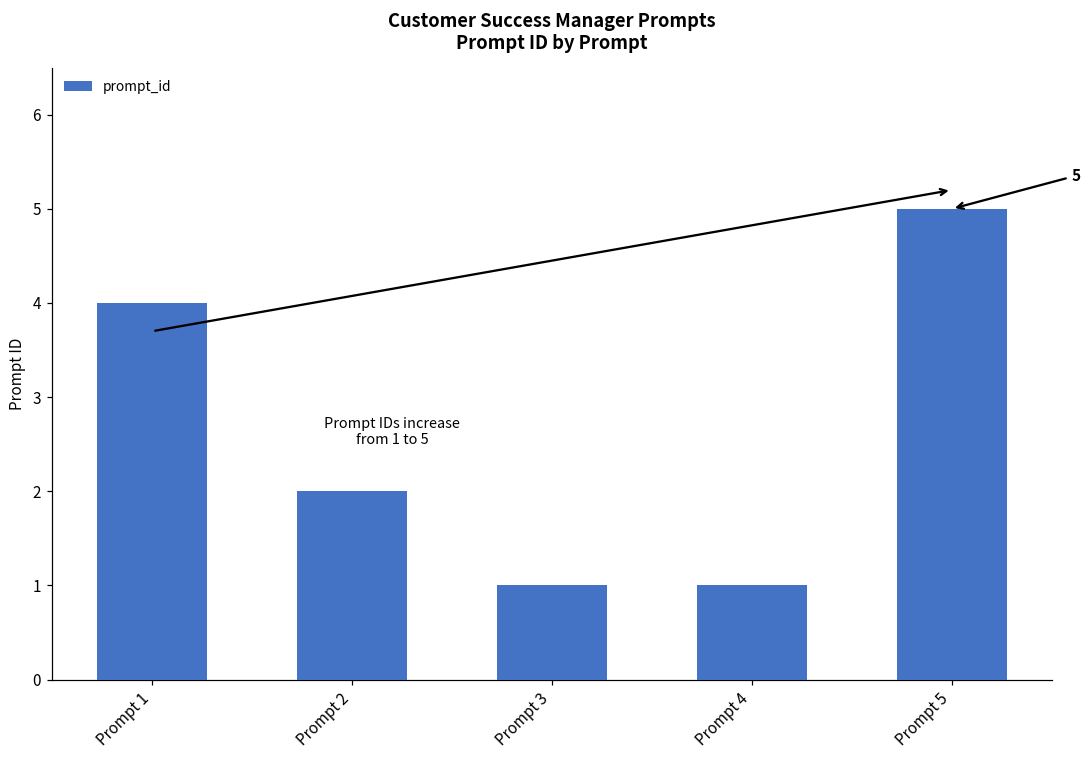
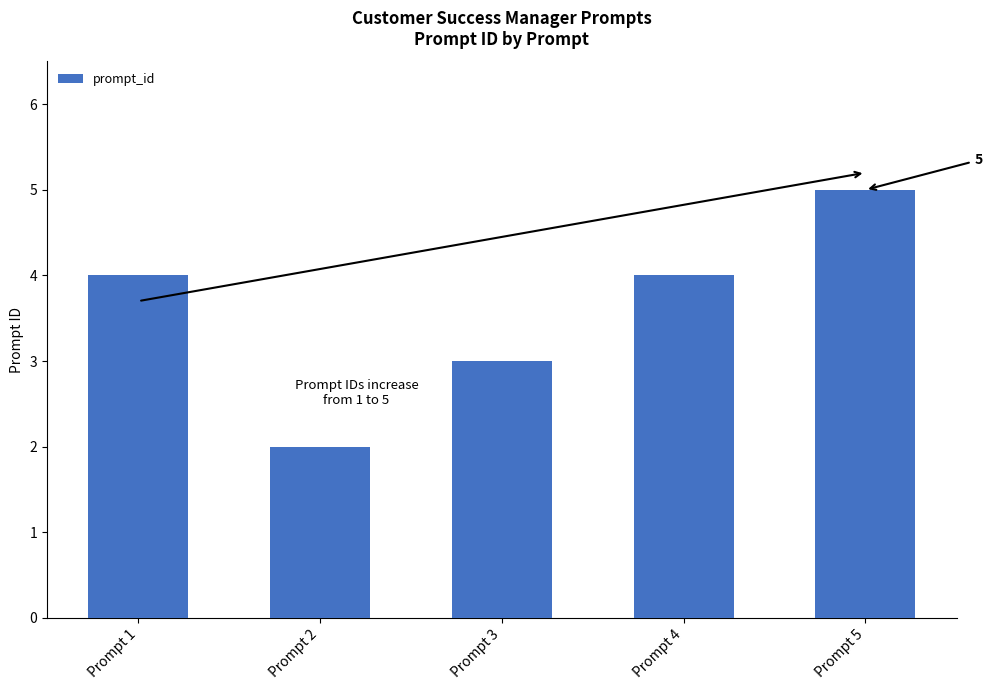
  {
    "Prompt 1": 4,
    "Prompt 2": 2,
-   "Prompt 3": 1,
-   "Prompt 4": 1
+   "Prompt 3": 3,
+   "Prompt 4": 4
  }
